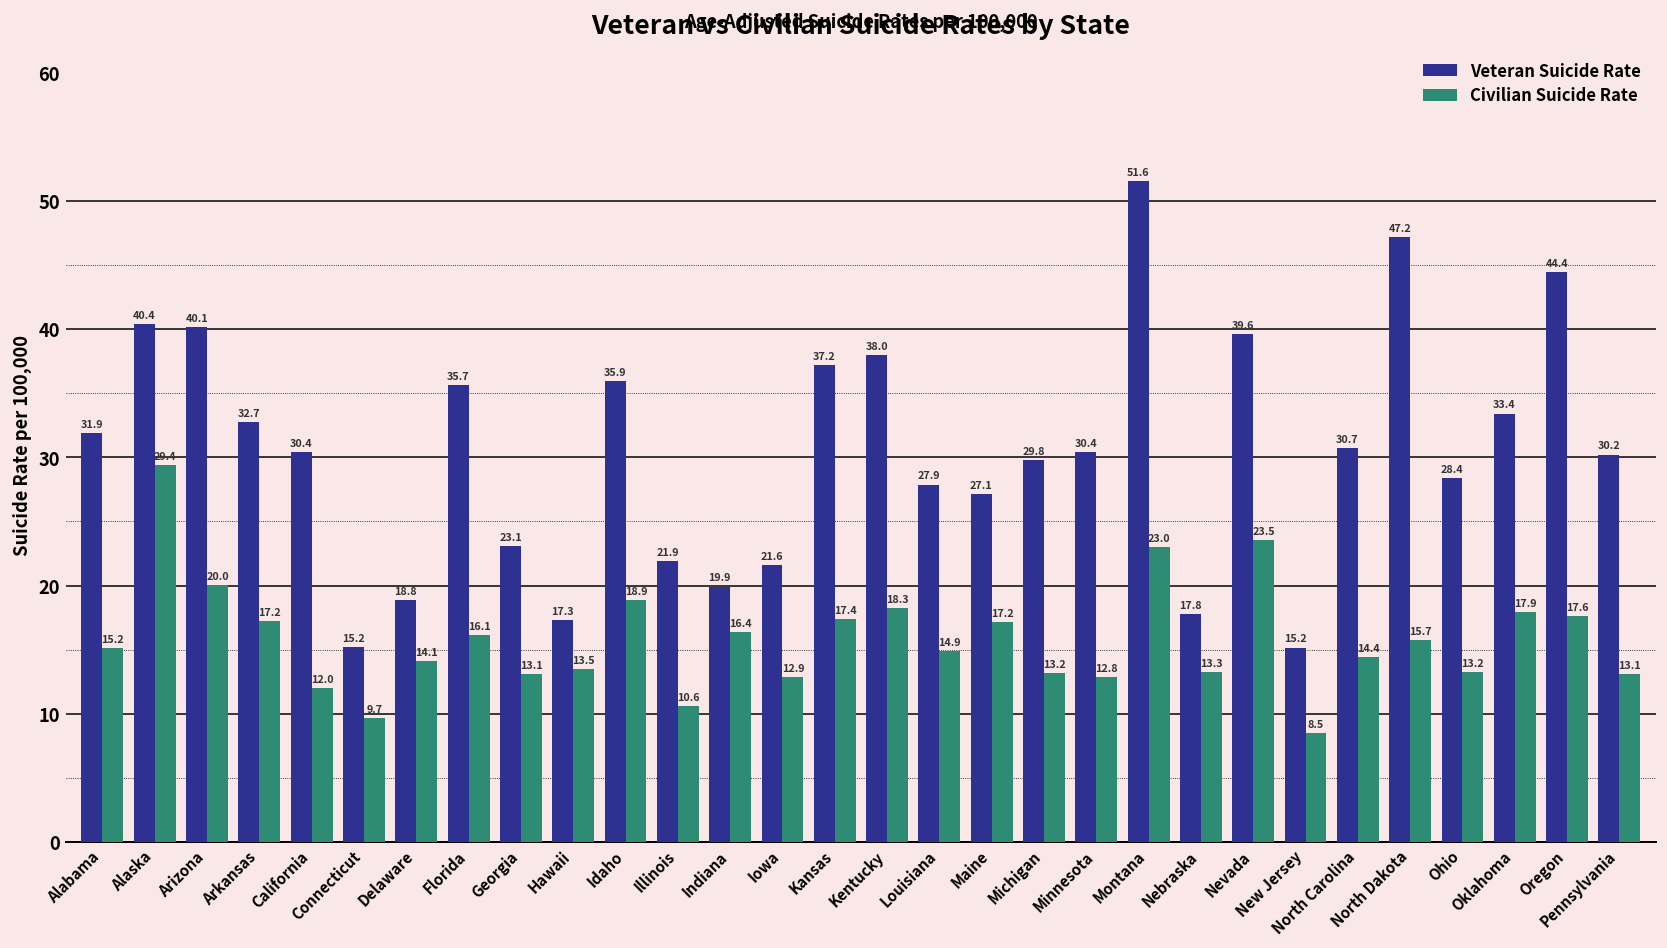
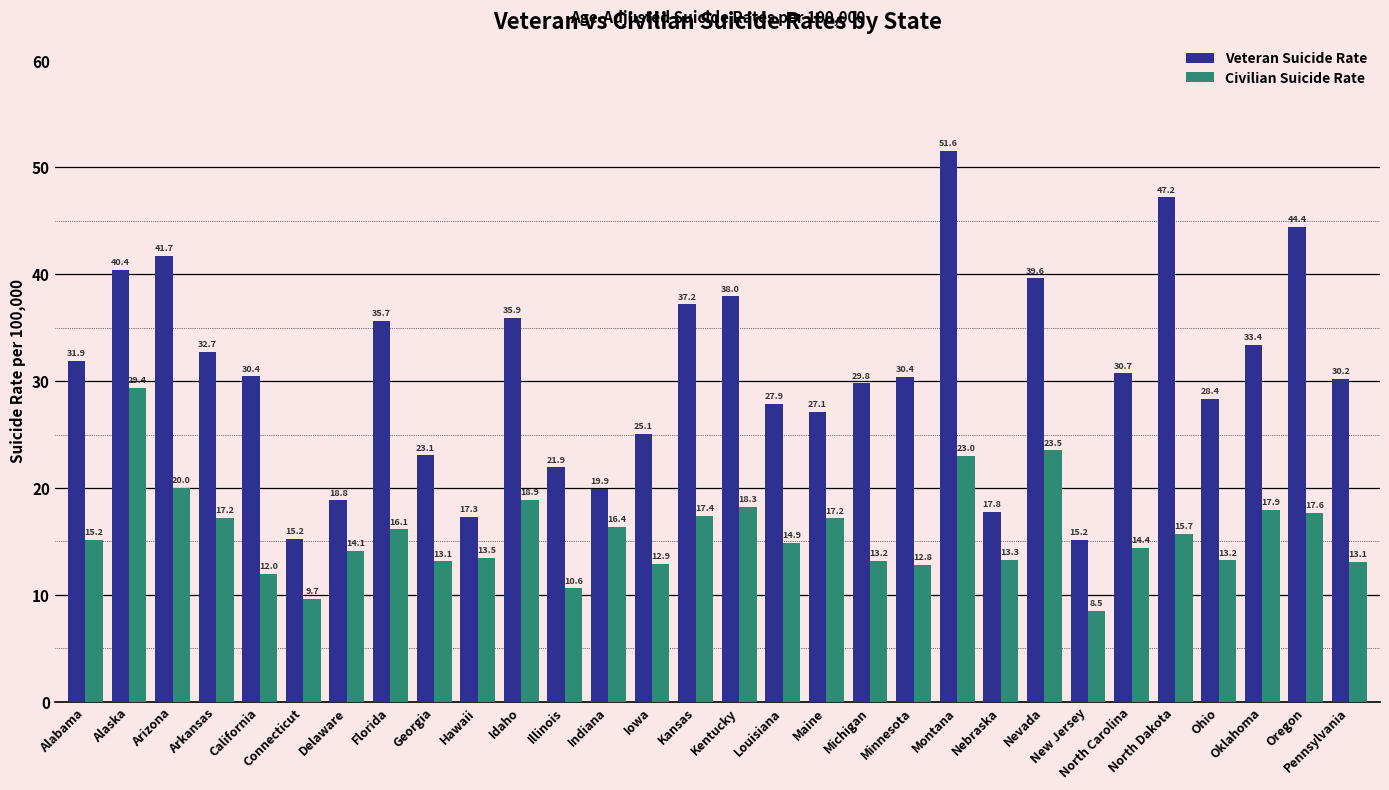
  {
    "Veteran Suicide Rate": {
      "Alabama": 31.9,
      "Alaska": 40.4,
-     "Arizona": 40.1,
+     "Arizona": 41.7,
      "Arkansas": 32.7,
      "California": 30.4,
      "Connecticut": 15.2,
      "Delaware": 18.8,
      "Florida": 35.7,
      "Georgia": 23.1,
      "Hawaii": 17.3,
      "Idaho": 35.9,
      "Illinois": 21.9,
      "Indiana": 19.9,
-     "Iowa": 21.6,
+     "Iowa": 25.1,
      "Kansas": 37.2,
      "Kentucky": 38.0,
      "Louisiana": 27.9,
      "Maine": 27.1,
      "Michigan": 29.8,
      "Minnesota": 30.4,
      "Montana": 51.6,
      "Nebraska": 17.8,
      "Nevada": 39.6,
      "New Jersey": 15.2,
      "North Carolina": 30.7,
      "North Dakota": 47.2,
      "Ohio": 28.4,
      "Oklahoma": 33.4,
      "Oregon": 44.4,
      "Pennsylvania": 30.2
    },
    "Civilian Suicide Rate": {
      "Alabama": 15.2,
      "Alaska": 29.4,
      "Arizona": 20.0,
      "Arkansas": 17.2,
      "California": 12.0,
      "Connecticut": 9.7,
      "Delaware": 14.1,
      "Florida": 16.1,
      "Georgia": 13.1,
      "Hawaii": 13.5,
      "Idaho": 18.9,
      "Illinois": 10.6,
      "Indiana": 16.4,
      "Iowa": 12.9,
      "Kansas": 17.4,
      "Kentucky": 18.3,
      "Louisiana": 14.9,
      "Maine": 17.2,
      "Michigan": 13.2,
      "Minnesota": 12.8,
      "Montana": 23.0,
      "Nebraska": 13.3,
      "Nevada": 23.5,
      "New Jersey": 8.5,
      "North Carolina": 14.4,
      "North Dakota": 15.7,
      "Ohio": 13.2,
      "Oklahoma": 17.9,
      "Oregon": 17.6,
      "Pennsylvania": 13.1
    }
  }
